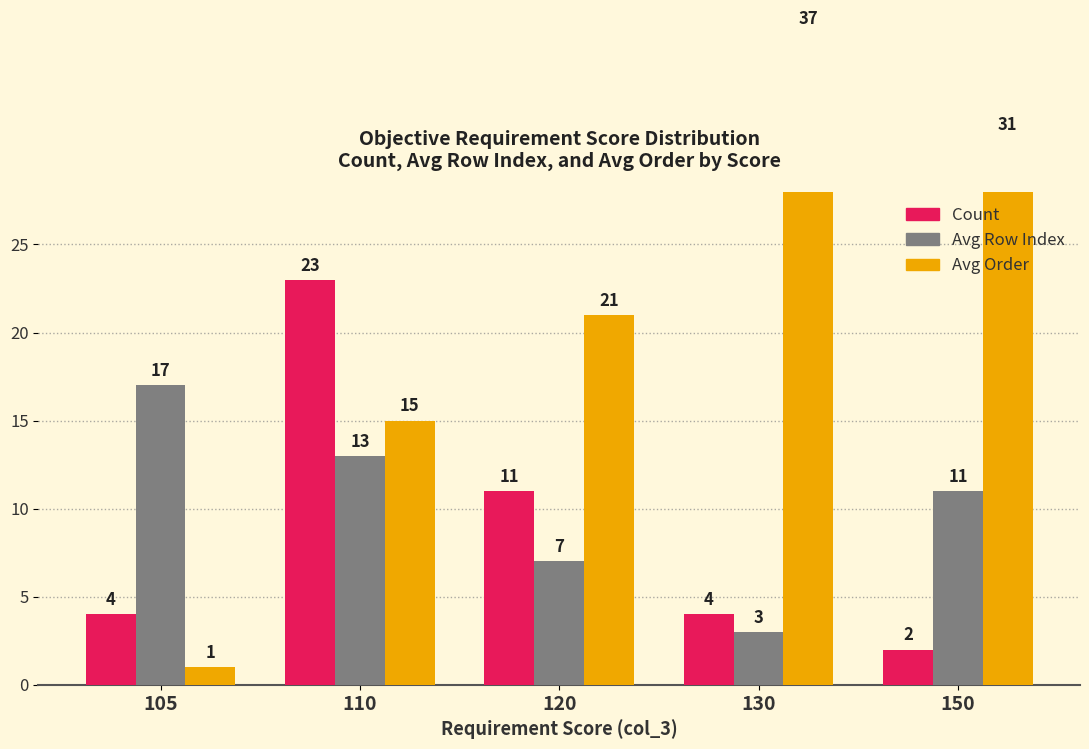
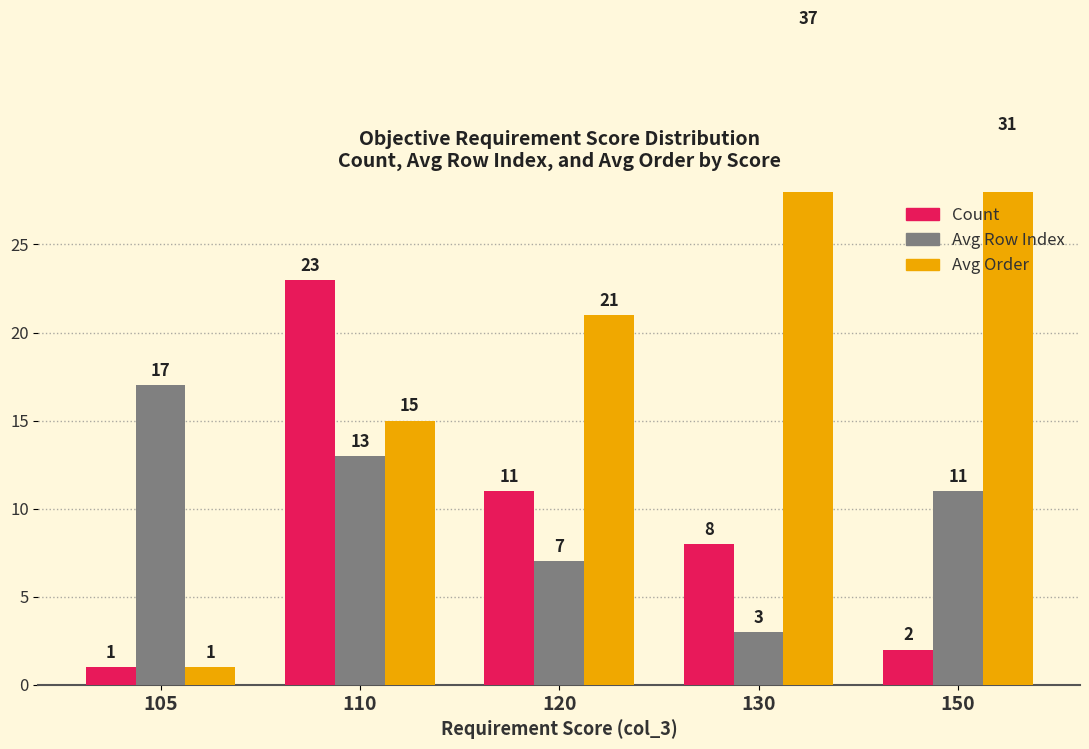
  {
    "Count": {
-     "105": 4,
+     "105": 1,
      "110": 23,
      "120": 11,
-     "130": 4,
+     "130": 8,
      "150": 2
    }
  }
